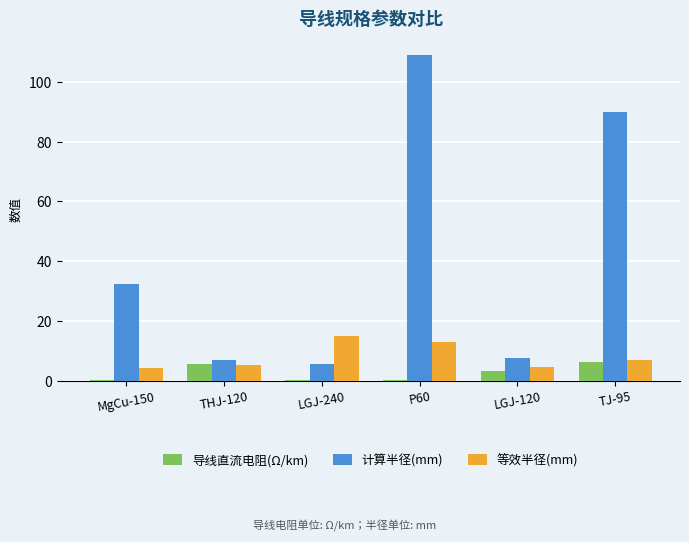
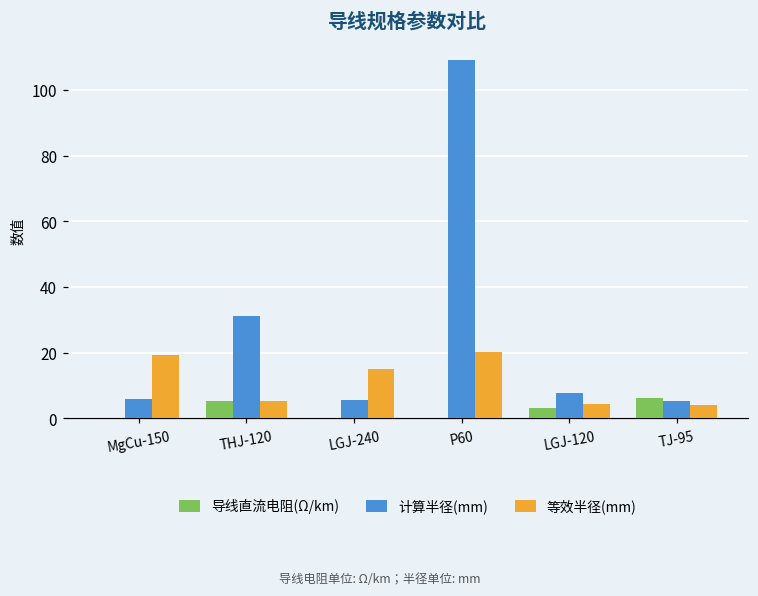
  {
    "导线直流电阻(Ω/km)": {
      "THJ-120": 5,
      "LGJ-120": 3,
      "TJ-95": 6
    },
    "计算半径(mm)": {
-     "MgCu-150": 32,
-     "THJ-120": 7,
+     "MgCu-150": 6,
+     "THJ-120": 31,
      "LGJ-240": 6,
      "P60": 109,
      "LGJ-120": 8,
-     "TJ-95": 90
+     "TJ-95": 5
    },
    "等效半径(mm)": {
-     "MgCu-150": 4,
+     "MgCu-150": 19,
      "THJ-120": 5,
      "LGJ-240": 15,
-     "P60": 13,
+     "P60": 20,
      "LGJ-120": 4,
-     "TJ-95": 7
+     "TJ-95": 4
    }
  }
